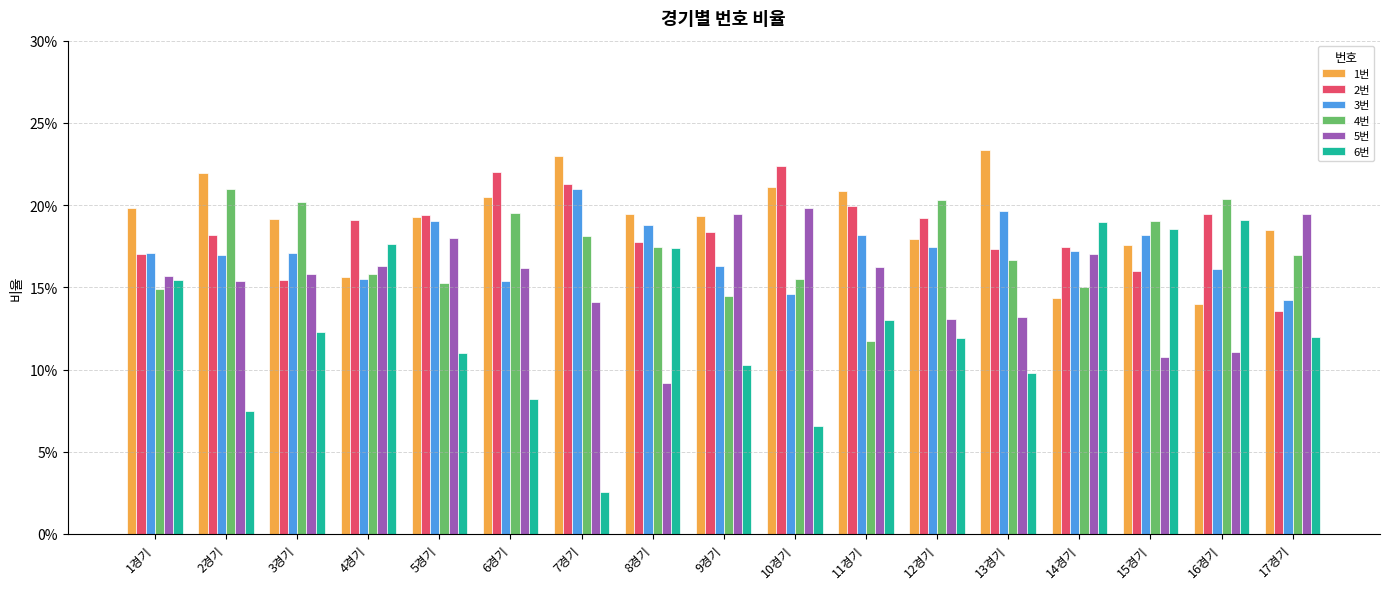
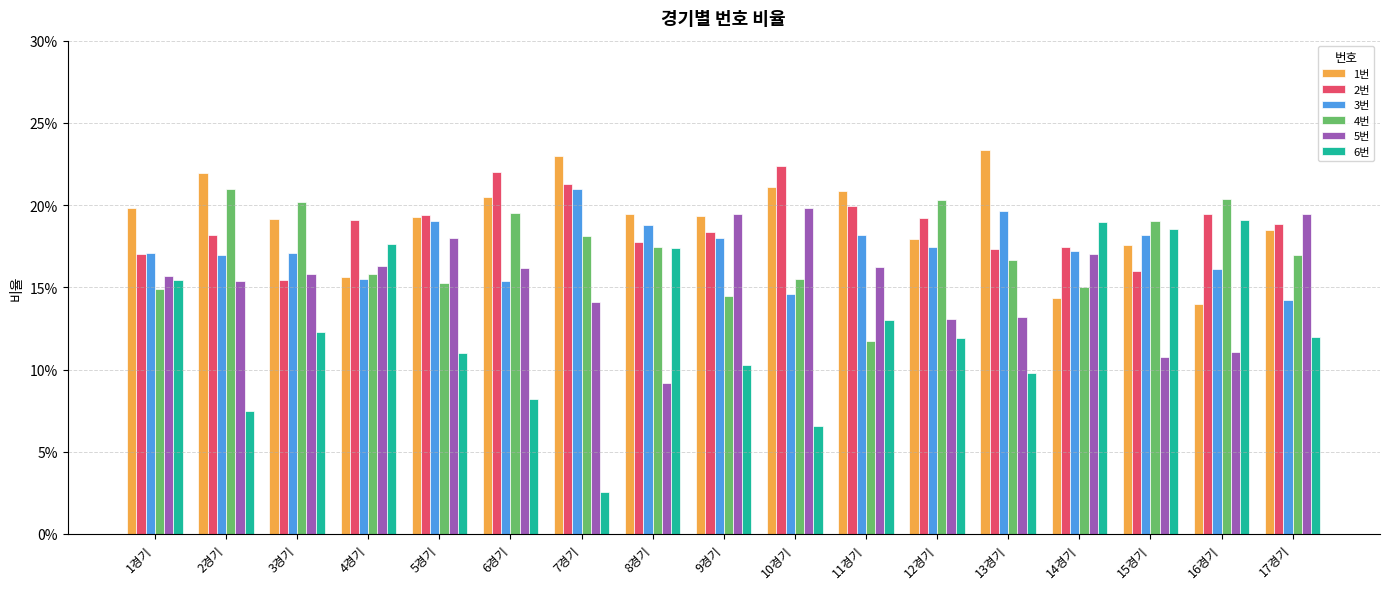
  {
    "1번": {
      "1경기": "19.8%",
      "2경기": "22.0%",
      "3경기": "19.1%",
      "4경기": "15.6%",
      "5경기": "19.3%",
      "6경기": "20.5%",
      "7경기": "23.0%",
      "8경기": "19.5%",
      "9경기": "19.4%",
      "10경기": "21.1%",
      "11경기": "20.8%",
      "12경기": "18.0%",
      "13경기": "23.4%",
      "14경기": "14.3%",
      "15경기": "17.6%",
      "16경기": "14.0%",
      "17경기": "18.5%"
    },
    "2번": {
      "1경기": "17.0%",
      "2경기": "18.2%",
      "3경기": "15.4%",
      "4경기": "19.1%",
      "5경기": "19.4%",
      "6경기": "22.0%",
      "7경기": "21.3%",
      "8경기": "17.7%",
      "9경기": "18.4%",
      "10경기": "22.4%",
      "11경기": "20.0%",
      "12경기": "19.2%",
      "13경기": "17.3%",
      "14경기": "17.4%",
      "15경기": "16.0%",
      "16경기": "19.5%",
-     "17경기": "13.6%"
+     "17경기": "18.9%"
    },
    "3번": {
      "1경기": "17.1%",
      "2경기": "16.9%",
      "3경기": "17.1%",
      "4경기": "15.5%",
      "5경기": "19.0%",
      "6경기": "15.4%",
      "7경기": "21.0%",
      "8경기": "18.8%",
-     "9경기": "16.3%",
+     "9경기": "18.0%",
      "10경기": "14.6%",
      "11경기": "18.2%",
      "12경기": "17.5%",
      "13경기": "19.7%",
      "14경기": "17.2%",
      "15경기": "18.2%",
      "16경기": "16.1%",
      "17경기": "14.2%"
    },
    "4번": {
      "1경기": "14.9%",
      "2경기": "21.0%",
      "3경기": "20.2%",
      "4경기": "15.8%",
      "5경기": "15.2%",
      "6경기": "19.5%",
      "7경기": "18.1%",
      "8경기": "17.4%",
      "9경기": "14.5%",
      "10경기": "15.5%",
      "11경기": "11.7%",
      "12경기": "20.3%",
      "13경기": "16.7%",
      "14경기": "15.0%",
      "15경기": "19.0%",
      "16경기": "20.3%",
      "17경기": "17.0%"
    },
    "5번": {
      "1경기": "15.7%",
      "2경기": "15.4%",
      "3경기": "15.8%",
      "4경기": "16.3%",
      "5경기": "18.0%",
      "6경기": "16.1%",
      "7경기": "14.1%",
      "8경기": "9.2%",
      "9경기": "19.5%",
      "10경기": "19.8%",
      "11경기": "16.3%",
      "12경기": "13.1%",
      "13경기": "13.2%",
      "14경기": "17.0%",
      "15경기": "10.7%",
      "16경기": "11.0%",
      "17경기": "19.5%"
    },
    "6번": {
      "1경기": "15.5%",
      "2경기": "7.4%",
      "3경기": "12.3%",
      "4경기": "17.7%",
      "5경기": "11.0%",
      "6경기": "8.2%",
      "7경기": "2.5%",
      "8경기": "17.4%",
      "9경기": "10.3%",
      "10경기": "6.6%",
      "11경기": "13.0%",
      "12경기": "11.9%",
      "13경기": "9.8%",
      "14경기": "19.0%",
      "15경기": "18.5%",
      "16경기": "19.1%",
      "17경기": "12.0%"
    }
  }
